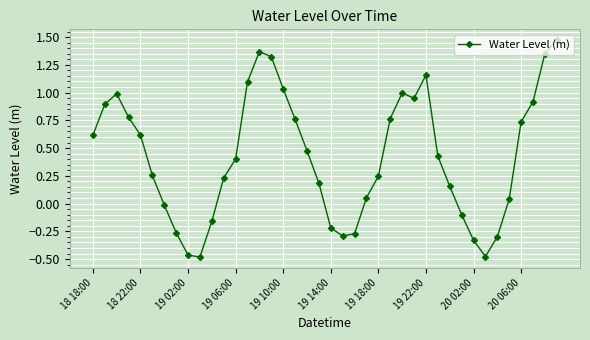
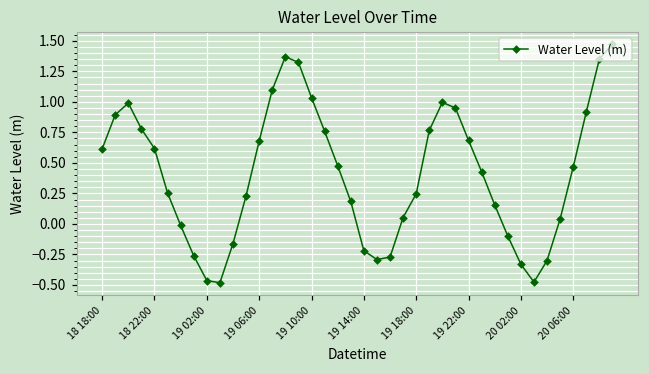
  {
    "18 18:00": 0.61,
    "18 22:00": 0.62,
    "19 02:00": -0.46,
-   "19 06:00": 0.40,
+   "19 06:00": 0.68,
    "19 10:00": 1.03,
    "19 14:00": -0.22,
    "19 18:00": 0.25,
-   "19 22:00": 1.16,
+   "19 22:00": 0.68,
    "20 02:00": -0.33,
-   "20 06:00": 0.74
+   "20 06:00": 0.47
  }
